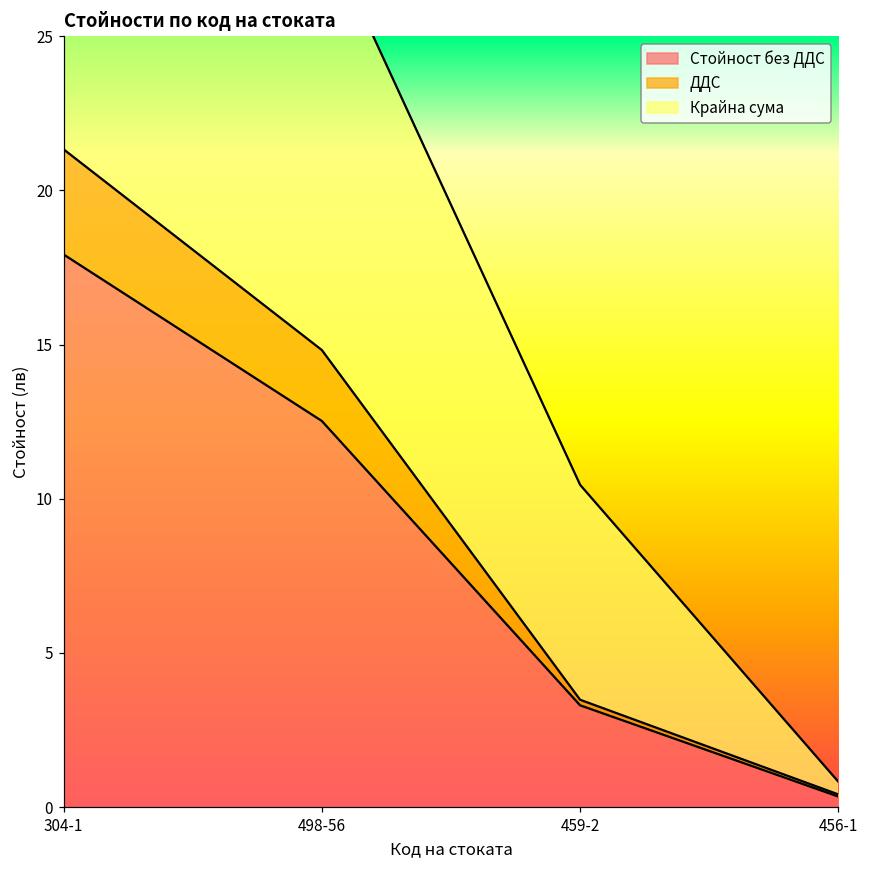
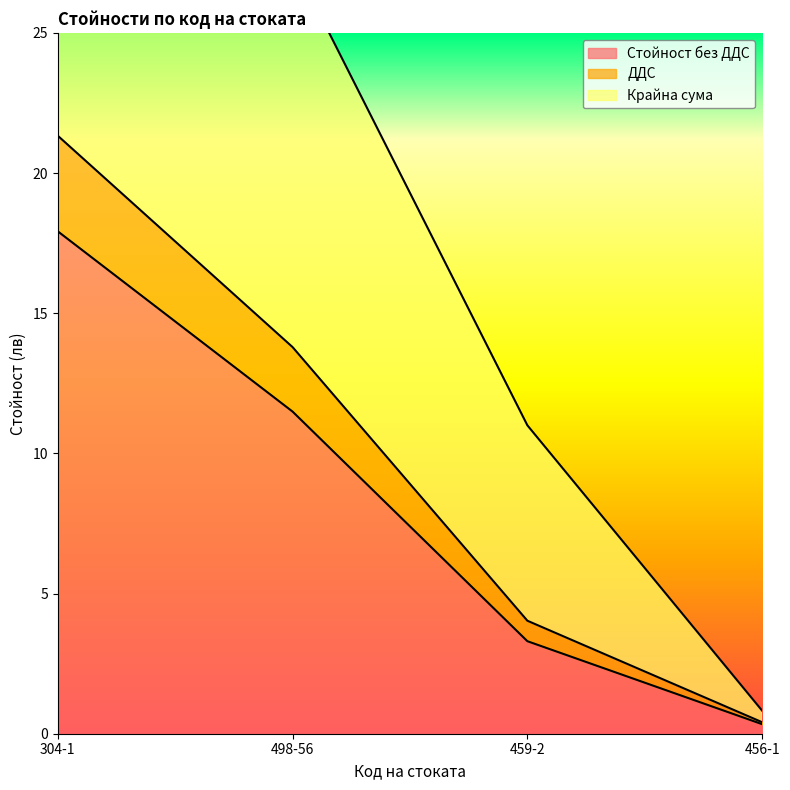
  {
    "Стойност без ДДС": {
      "304-1": 17.9,
-     "498-56": 12.5,
+     "498-56": 11.5,
      "459-2": 3.3
    },
    "ДДС": {
      "304-1": 3.4,
      "498-56": 2.3,
-     "459-2": 0.2
+     "459-2": 0.7
    },
    "Крайна сума": {
      "459-2": 7.0,
      "456-1": 0.4
    }
  }
